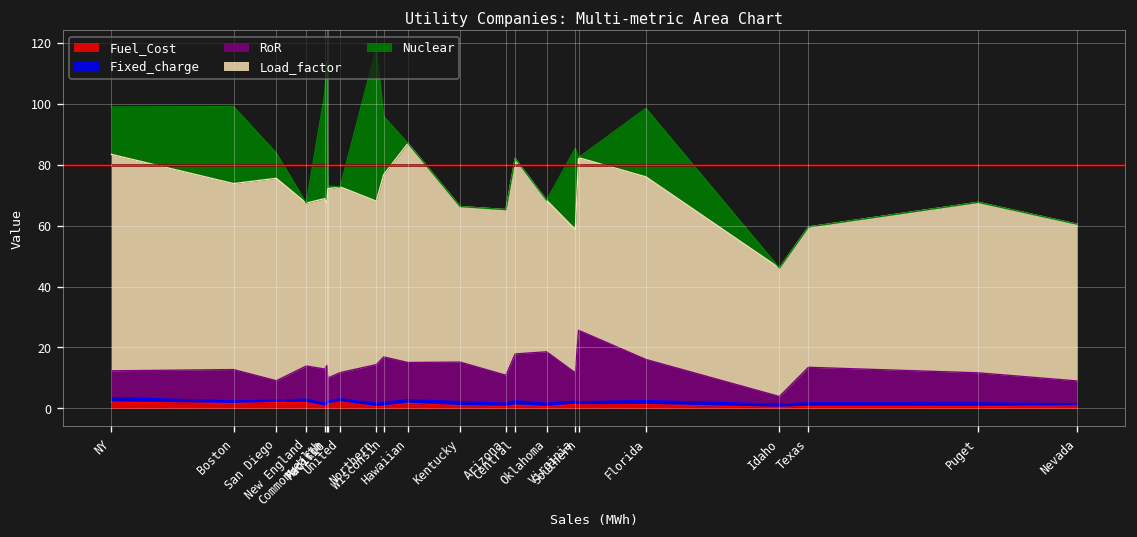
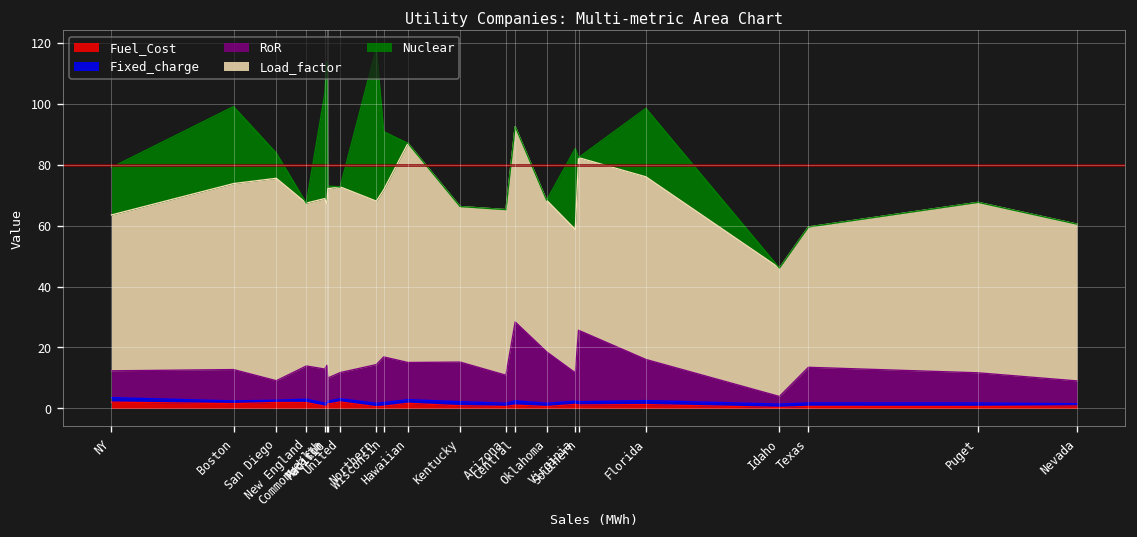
  {
    "Fuel_Cost": {
      "NY": 2,
      "New England": 2,
      "Commonwealth": 1,
      "Madison": 1,
      "United": 2,
      "Northern": 1,
      "Wisconsin": 1,
      "Hawaiian": 2,
      "Kentucky": 1,
      "Arizona": 1,
      "Central": 1,
      "Oklahoma": 1,
      "Virginia": 1,
      "Southern": 1,
      "Florida": 1,
      "Idaho": 0,
      "Texas": 1,
      "Puget": 1
    },
    "Fixed_charge": {
      "NY": 1,
      "New England": 1,
      "Commonwealth": 1,
      "United": 1,
      "Northern": 1,
      "Wisconsin": 1,
      "Hawaiian": 1,
      "Kentucky": 1,
      "Arizona": 1,
      "Central": 1,
      "Oklahoma": 1,
      "Virginia": 1,
      "Southern": 1,
      "Florida": 1,
      "Idaho": 1,
      "Texas": 1,
      "Puget": 1
    },
    "RoR": {
      "NY": 9,
      "Boston": 10,
      "San Diego": 6,
      "New England": 11,
      "Commonwealth": 11,
      "Madison": 12,
      "Pacific": 8,
      "United": 9,
      "Northern": 13,
      "Wisconsin": 15,
      "Hawaiian": 12,
      "Kentucky": 13,
      "Arizona": 9,
-     "Central": 15,
+     "Central": 26,
      "Oklahoma": 17,
      "Virginia": 9,
      "Southern": 24,
      "Florida": 14,
      "Idaho": 3,
      "Texas": 12,
      "Puget": 10,
      "Nevada": 8
    },
    "Load_factor": {
-     "NY": 71,
+     "NY": 51,
      "Boston": 61,
      "San Diego": 67,
      "Commonwealth": 56,
      "Madison": 53,
      "Northern": 54,
-     "Wisconsin": 60,
+     "Wisconsin": 55,
      "Virginia": 47,
      "Florida": 60
    },
    "Nuclear": {
      "NY": 16,
      "Boston": 25,
      "San Diego": 8,
      "Commonwealth": 34,
      "Wisconsin": 19,
      "Virginia": 27,
      "Florida": 23
    }
  }
